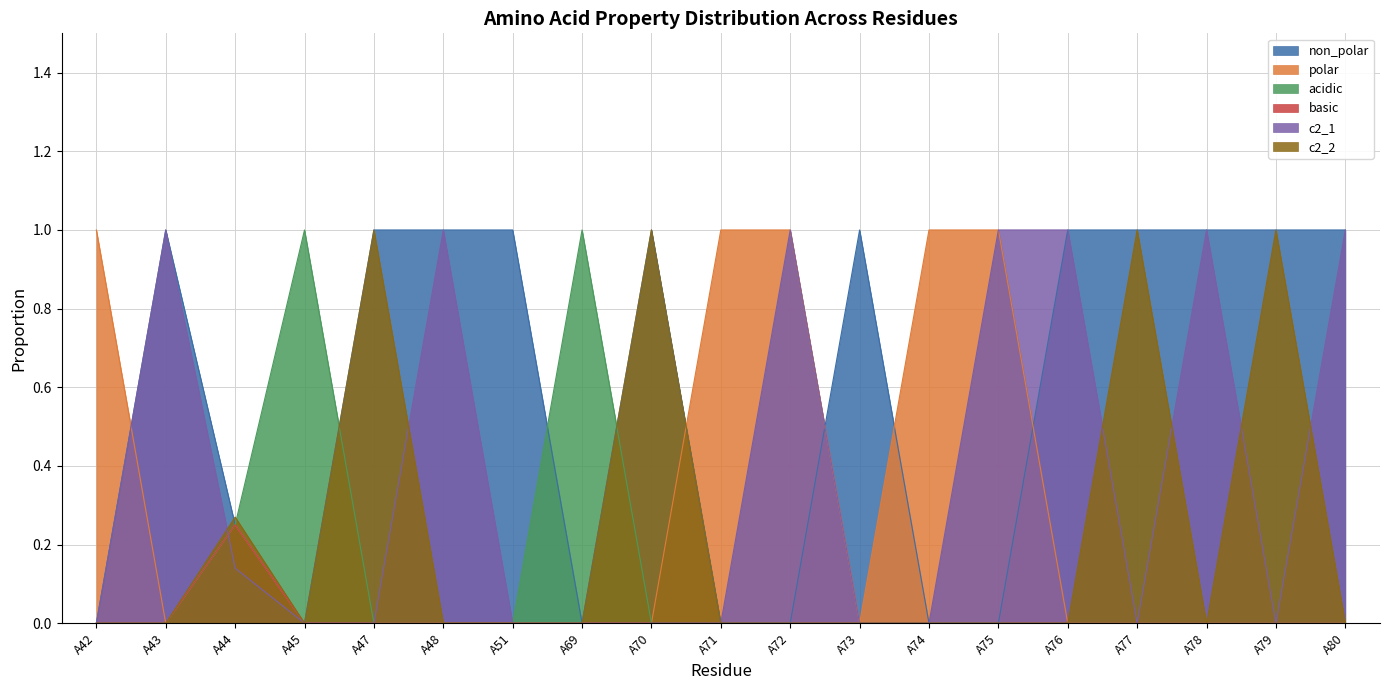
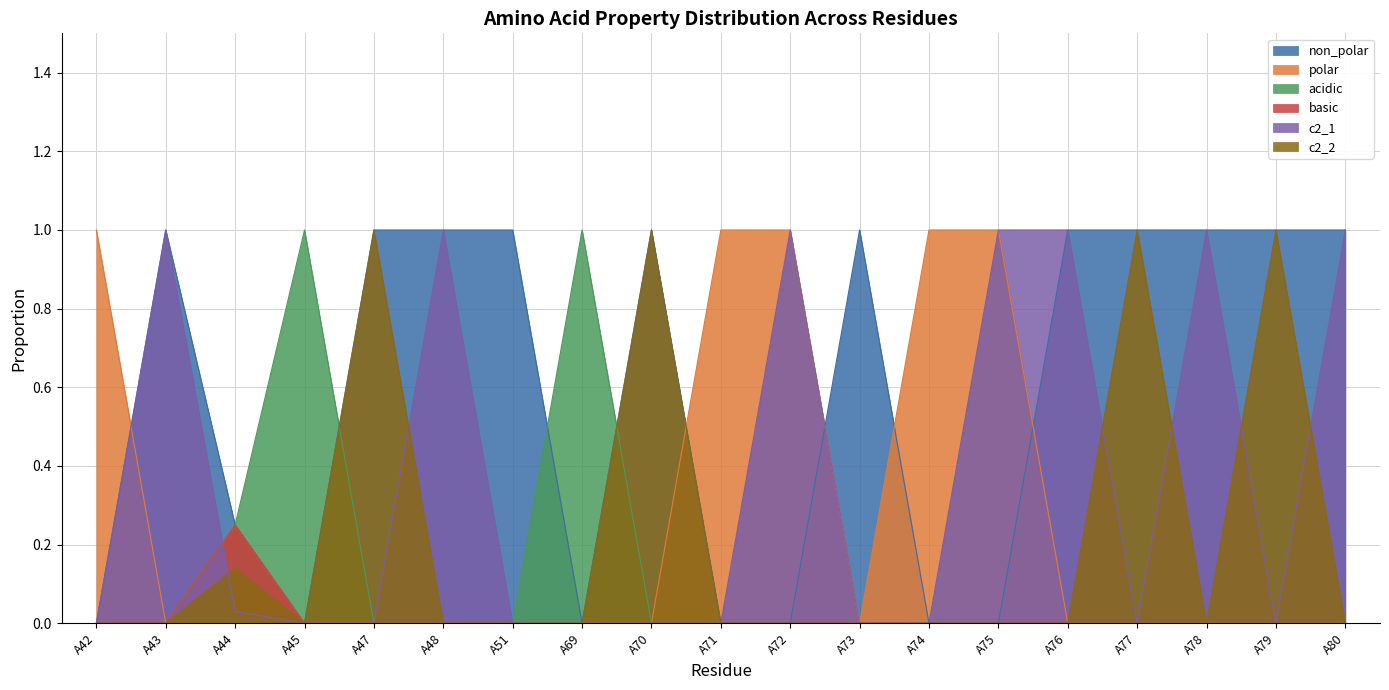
  {
    "non_polar": {
      "A51": 1.00,
      "A73": 1.00
    },
    "polar": {
      "A42": 1.00,
      "A71": 1.00,
      "A74": 1.00
    },
    "acidic": {
      "A45": 1.00,
      "A69": 1.00
    },
    "c2_1": {
-     "A44": 0.14
+     "A44": 0.03
    },
    "c2_2": {
-     "A44": 0.27
+     "A44": 0.14
    }
  }
